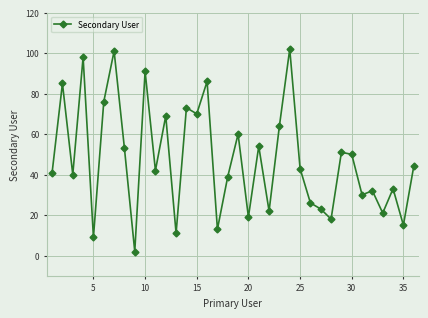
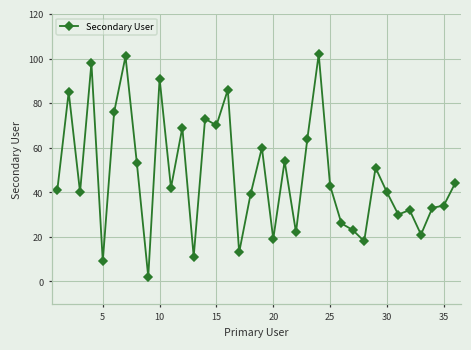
  {
    "5": 9,
    "10": 91,
    "15": 70,
    "20": 19,
    "25": 43,
-   "30": 50,
-   "35": 15
+   "30": 40,
+   "35": 34
  }
